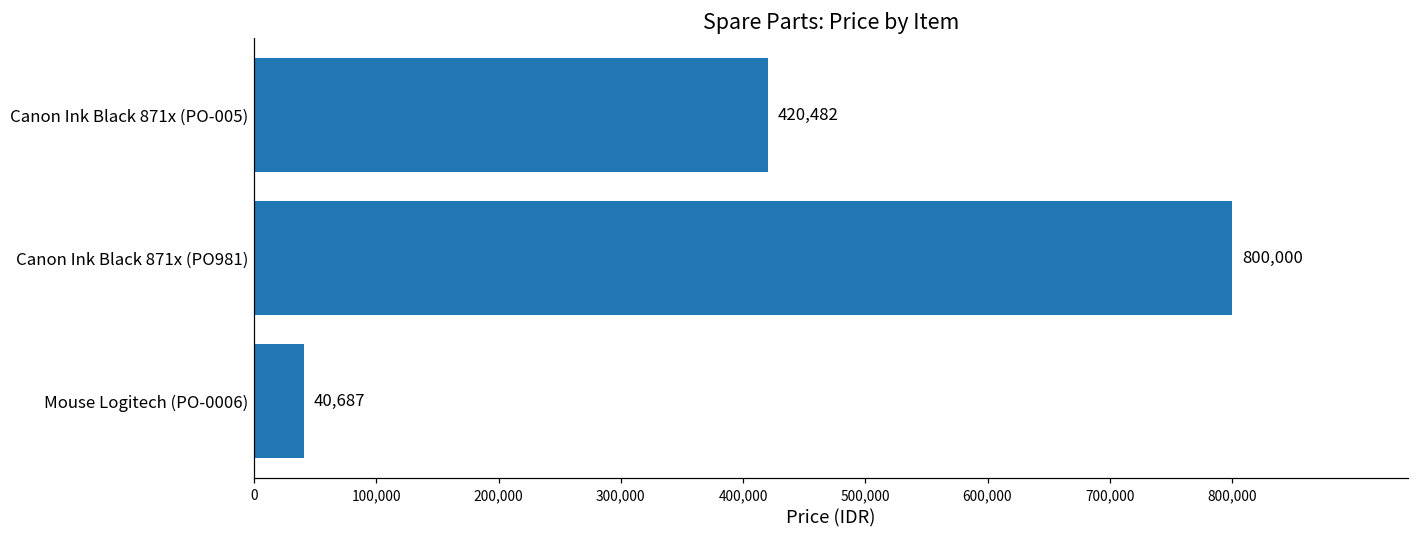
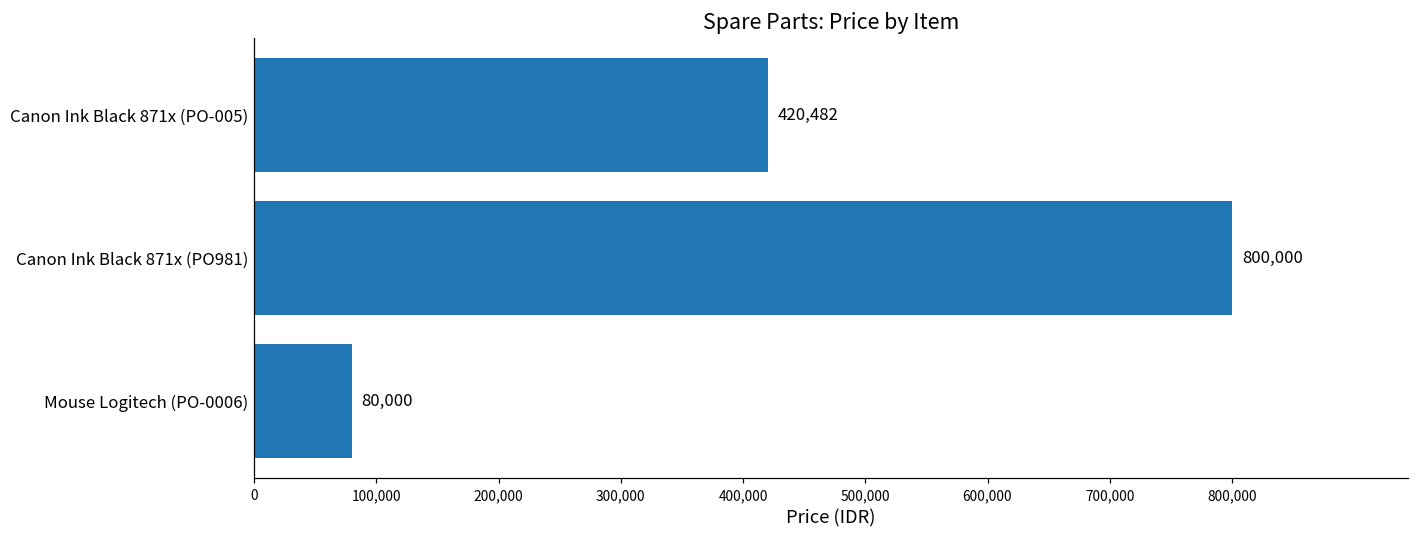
  {
    "Canon Ink Black 871x (PO-005)": "420,482",
    "Canon Ink Black 871x (PO981)": "800,000",
-   "Mouse Logitech (PO-0006)": "40,687"
+   "Mouse Logitech (PO-0006)": "80,000"
  }
